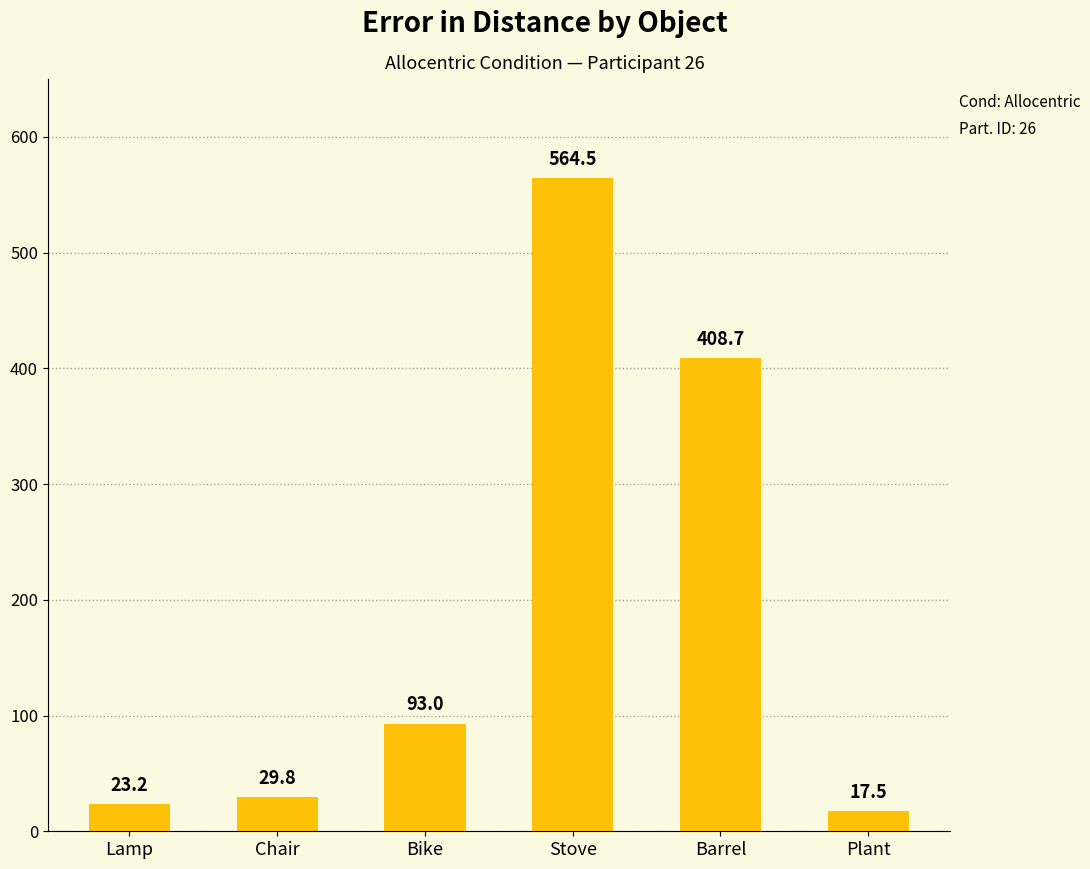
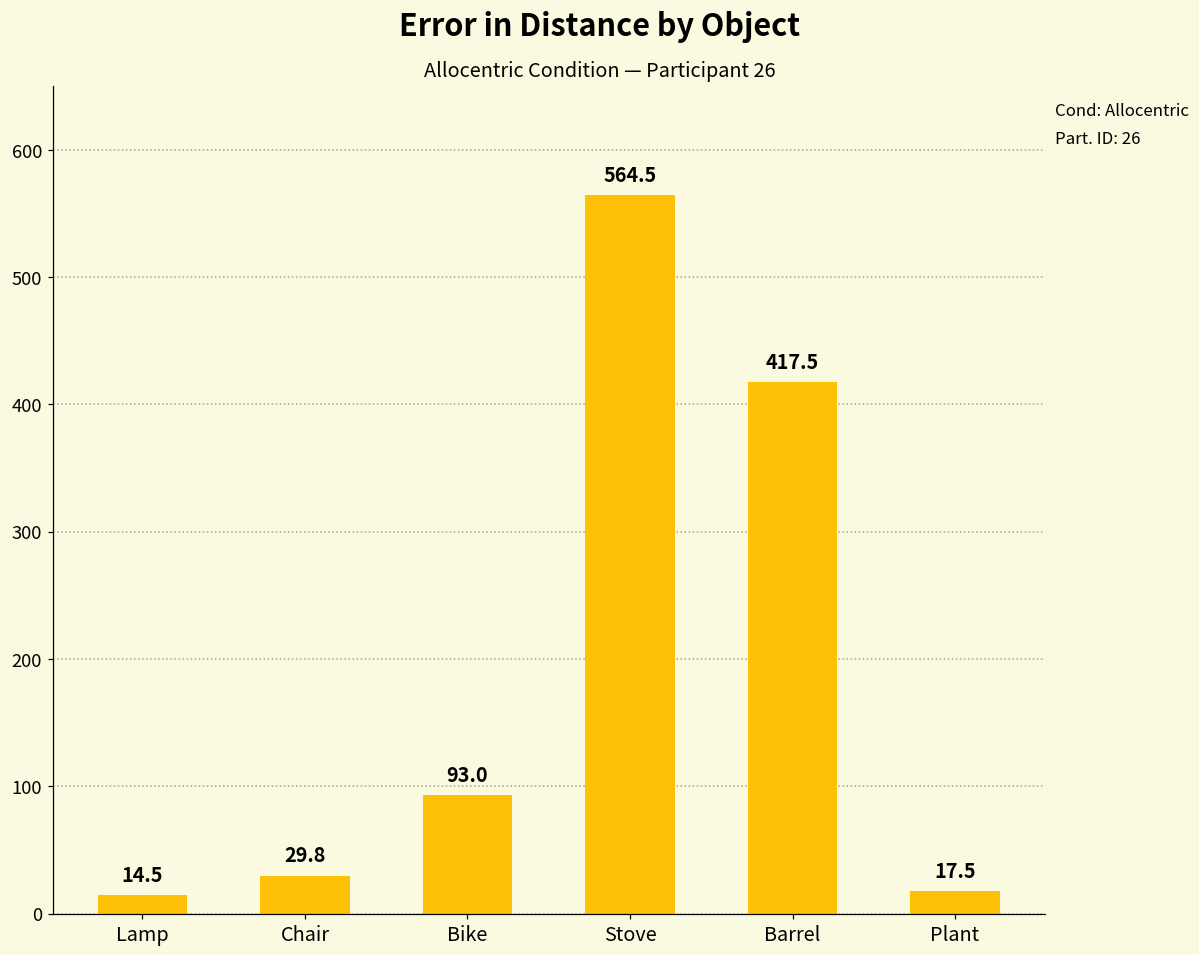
  {
-   "Lamp": 23.2,
+   "Lamp": 14.5,
    "Chair": 29.8,
    "Bike": 93.0,
    "Stove": 564.5,
-   "Barrel": 408.7,
+   "Barrel": 417.5,
    "Plant": 17.5
  }
